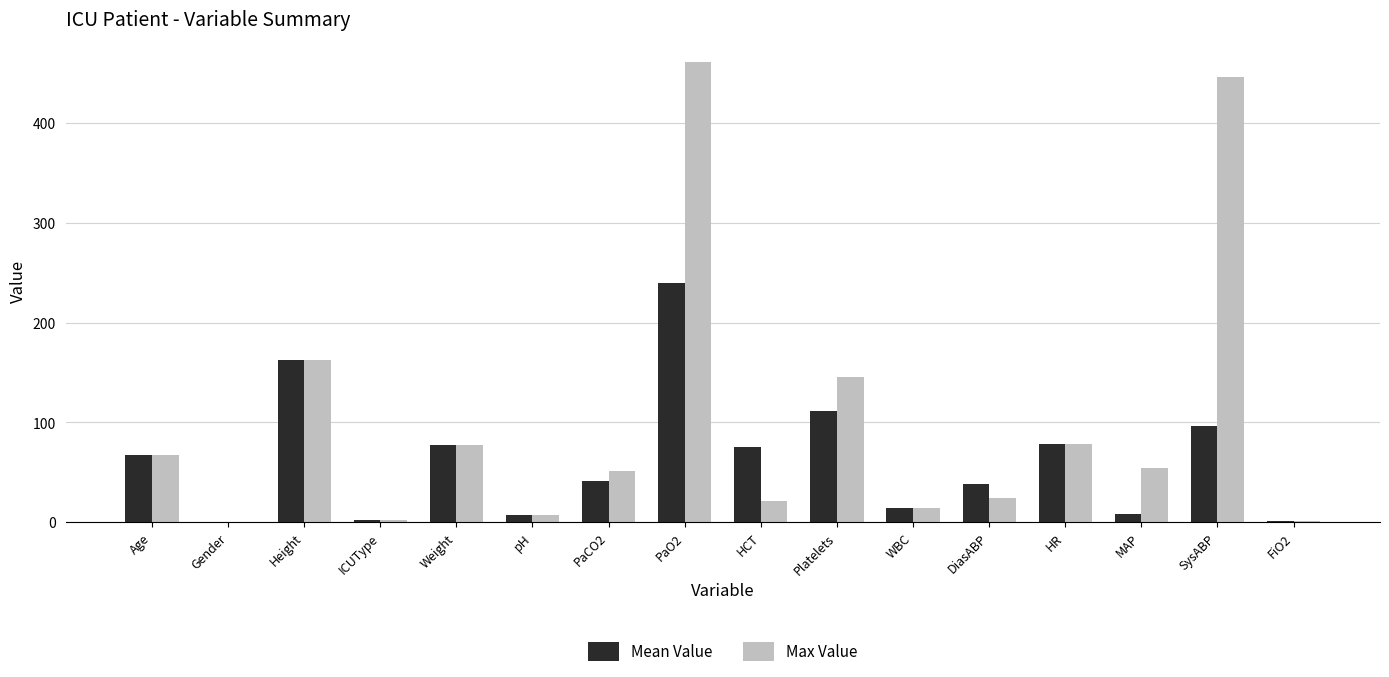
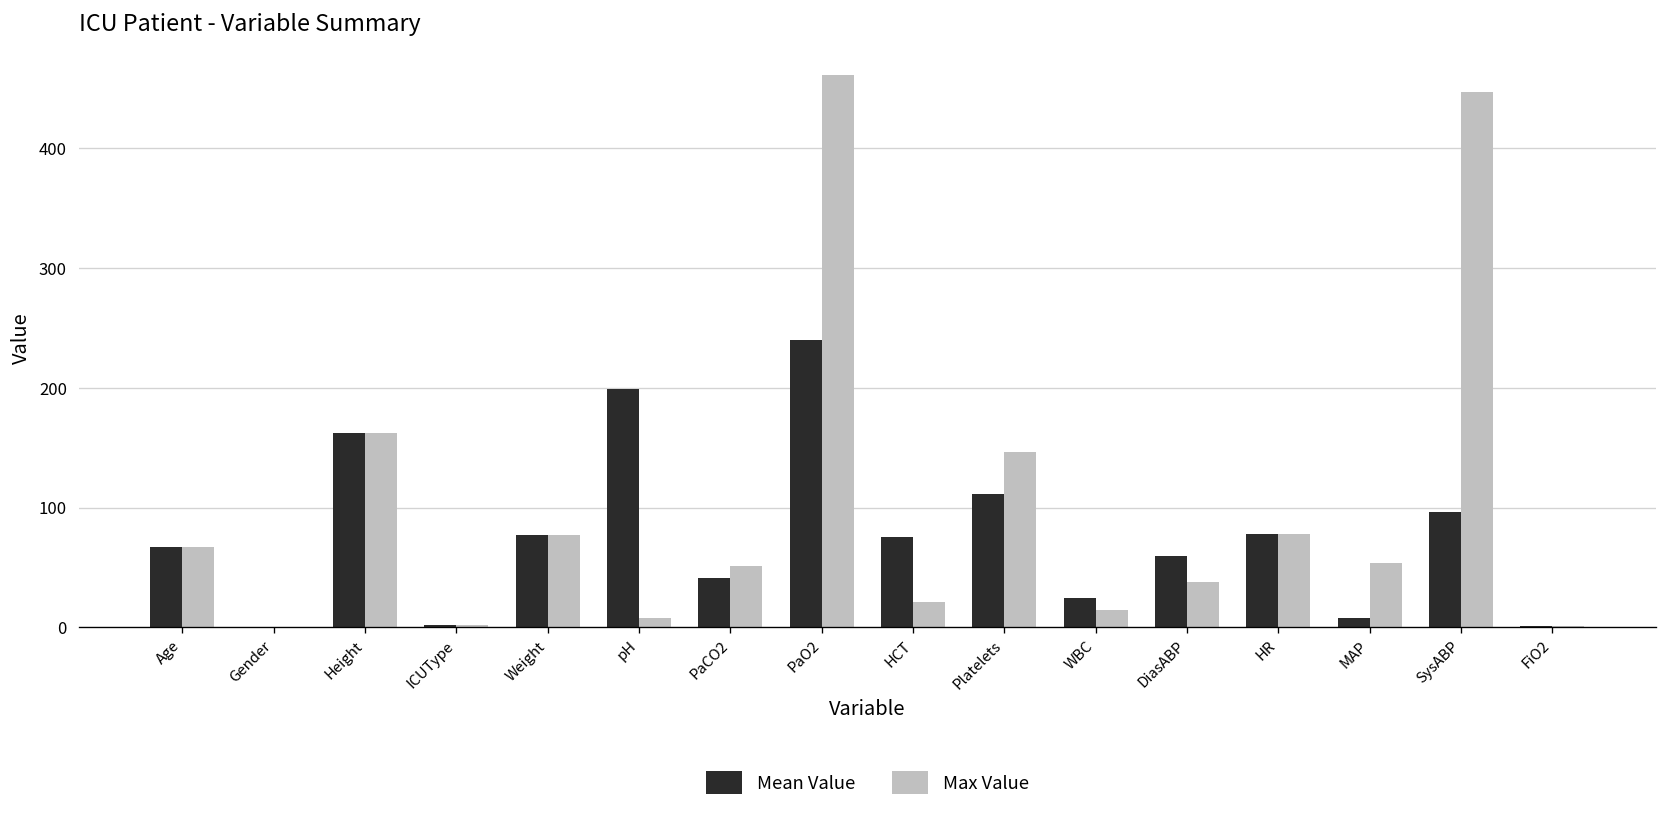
  {
    "Mean Value": {
      "Age": 70,
      "Gender": 0,
      "Height": 160,
      "Weight": 80,
-     "pH": 10,
+     "pH": 200,
      "PaCO2": 40,
      "PaO2": 240,
      "HCT": 80,
      "Platelets": 110,
-     "WBC": 10,
-     "DiasABP": 40,
+     "WBC": 20,
+     "DiasABP": 60,
      "HR": 80,
      "MAP": 10,
      "SysABP": 100
    },
    "Max Value": {
      "Age": 70,
      "Gender": 0,
      "Height": 160,
      "Weight": 80,
      "pH": 10,
      "PaCO2": 50,
      "PaO2": 460,
      "HCT": 20,
      "Platelets": 150,
      "WBC": 10,
-     "DiasABP": 20,
+     "DiasABP": 40,
      "HR": 80,
      "MAP": 50,
      "SysABP": 450
    }
  }
